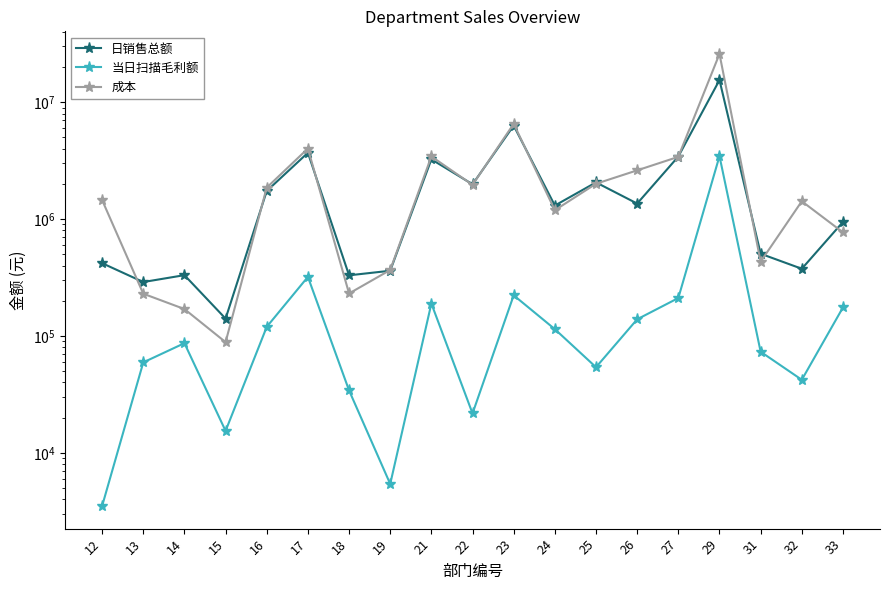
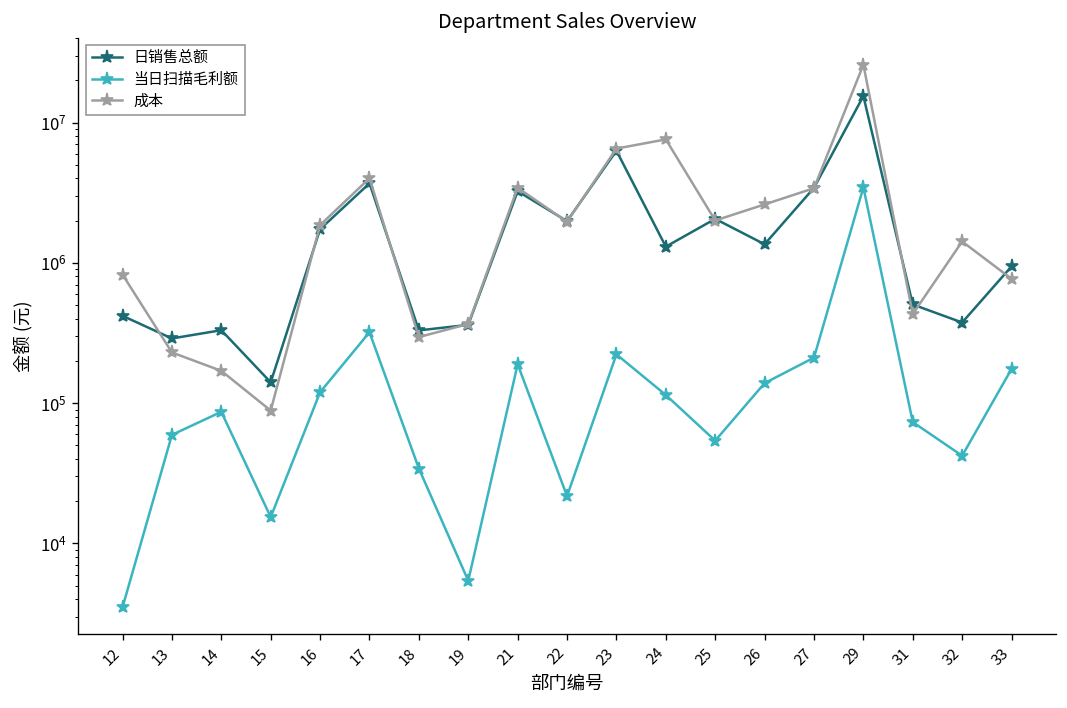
  {
    "日销售总额": {
      "12": 420000,
      "13": 290000,
      "14": 330000,
      "15": 140000,
      "16": 1700000,
      "17": 3700000,
      "18": 330000,
      "21": 3200000,
      "24": 1300000,
      "26": 1400000,
      "29": 15000000,
      "31": 510000,
      "32": 380000,
      "33": 900000
    },
    "当日扫描毛利额": {
      "12": 3500,
      "13": 60000,
      "14": 90000,
      "15": 15000,
      "16": 120000,
      "17": 320000,
      "18": 34000,
      "19": 5000,
      "21": 190000,
      "22": 22000,
      "23": 220000,
      "24": 110000,
      "25": 50000,
      "26": 140000,
      "27": 210000,
      "29": 3500000,
      "31": 70000,
      "32": 42000,
      "33": 180000
    },
    "成本": {
-     "12": 1500000,
+     "12": 800000,
      "13": 230000,
      "14": 170000,
      "15": 90000,
      "16": 1900000,
      "17": 4000000,
-     "18": 230000,
+     "18": 300000,
      "21": 3400000,
-     "24": 1200000,
+     "24": 8000000,
      "26": 2600000,
      "29": 26000000,
      "31": 430000,
      "32": 1400000,
      "33": 800000
    }
  }
